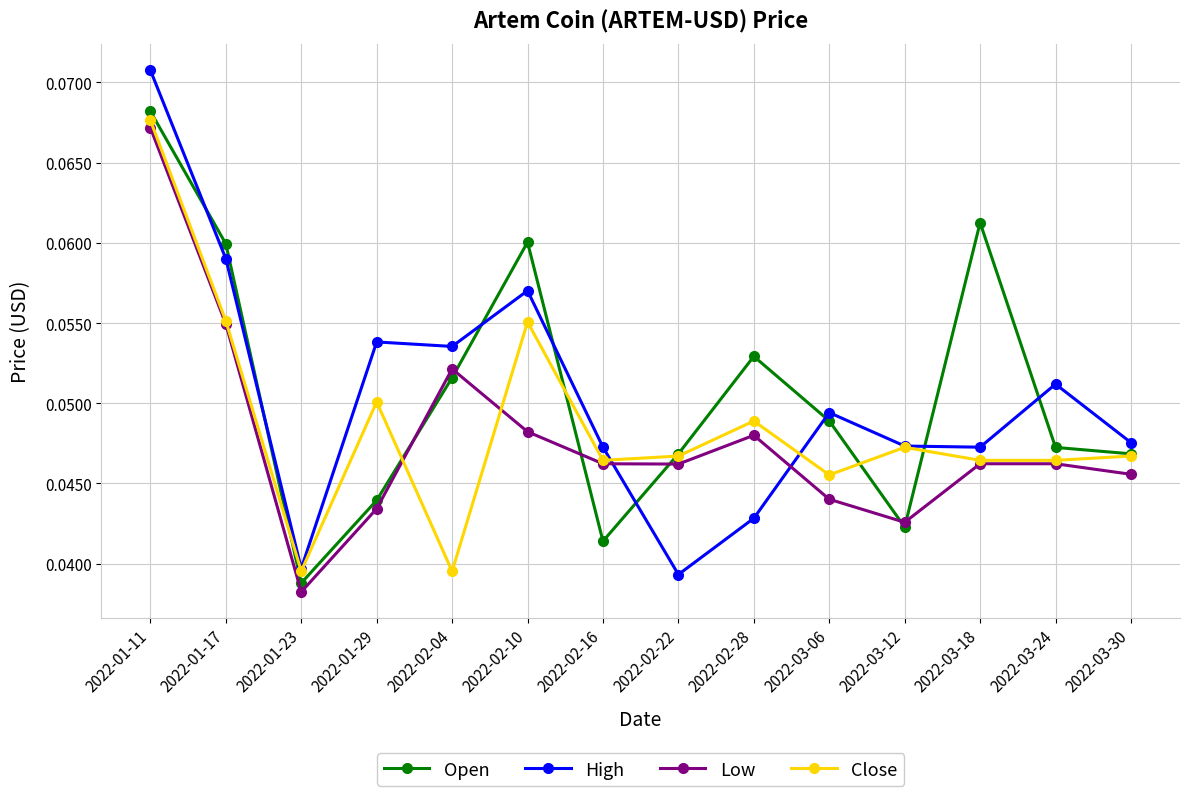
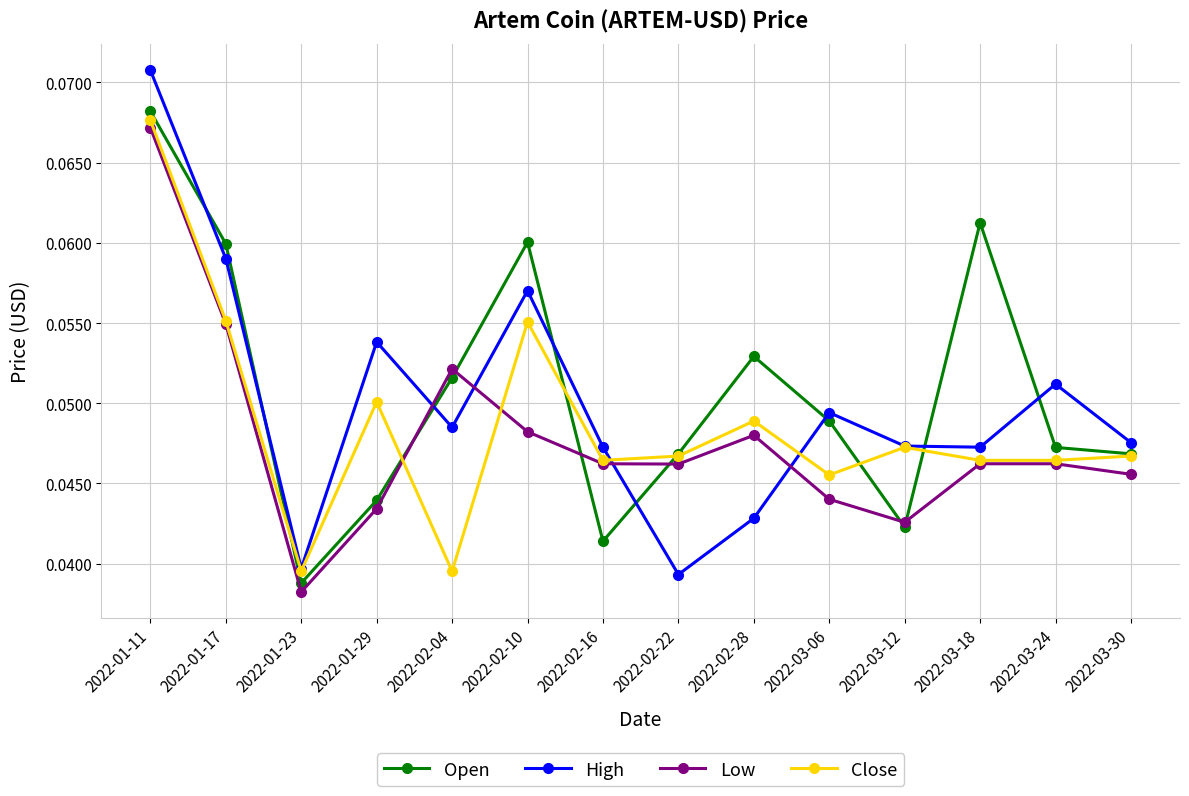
  {
    "Open": {
      "2022-01-11": 0.0682,
      "2022-01-17": 0.0599,
      "2022-01-23": 0.0388,
      "2022-01-29": 0.0440,
      "2022-02-04": 0.0516,
      "2022-02-10": 0.0600,
      "2022-02-16": 0.0414,
      "2022-02-28": 0.0529,
      "2022-03-06": 0.0489,
      "2022-03-12": 0.0423,
      "2022-03-18": 0.0613,
      "2022-03-24": 0.0472
    },
    "High": {
      "2022-01-11": 0.0708,
      "2022-01-17": 0.0590,
      "2022-01-23": 0.0397,
      "2022-01-29": 0.0538,
-     "2022-02-04": 0.0535,
+     "2022-02-04": 0.0485,
      "2022-02-10": 0.0570,
      "2022-02-16": 0.0473,
      "2022-02-22": 0.0393,
      "2022-02-28": 0.0428,
      "2022-03-06": 0.0494,
      "2022-03-18": 0.0473,
      "2022-03-24": 0.0512,
      "2022-03-30": 0.0475
    },
    "Low": {
      "2022-01-11": 0.0672,
      "2022-01-17": 0.0549,
      "2022-01-23": 0.0382,
      "2022-01-29": 0.0434,
      "2022-02-04": 0.0521,
      "2022-02-10": 0.0482,
      "2022-02-16": 0.0462,
      "2022-02-22": 0.0462,
      "2022-02-28": 0.0480,
      "2022-03-06": 0.0440,
      "2022-03-12": 0.0426,
      "2022-03-18": 0.0462,
      "2022-03-24": 0.0462,
      "2022-03-30": 0.0456
    },
    "Close": {
      "2022-01-11": 0.0676,
      "2022-01-17": 0.0551,
      "2022-01-23": 0.0395,
      "2022-01-29": 0.0501,
      "2022-02-04": 0.0395,
      "2022-02-10": 0.0551,
      "2022-02-16": 0.0464,
      "2022-02-28": 0.0489,
      "2022-03-06": 0.0455,
      "2022-03-18": 0.0464,
      "2022-03-24": 0.0464
    }
  }
